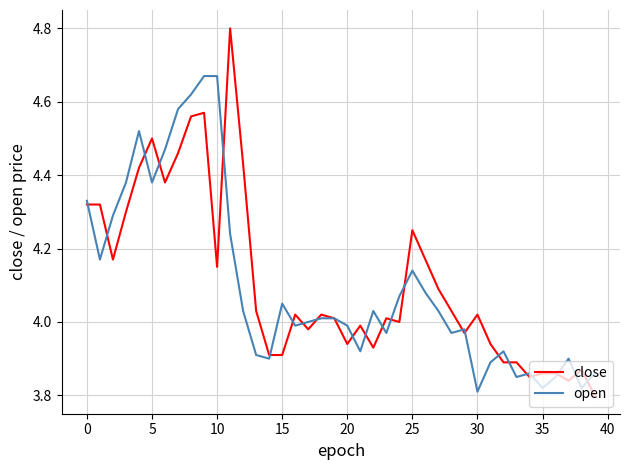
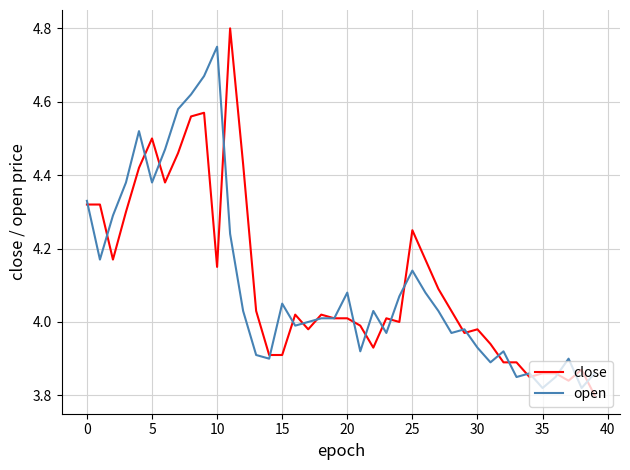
  {
    "close": {
      "0": 4.32,
      "5": 4.50,
      "10": 4.15,
      "15": 3.91,
-     "20": 3.94,
+     "20": 4.01,
      "25": 4.25,
-     "30": 4.02
+     "30": 3.98
    },
    "open": {
      "0": 4.33,
      "5": 4.38,
-     "10": 4.67,
+     "10": 4.75,
      "15": 4.05,
-     "20": 3.99,
+     "20": 4.08,
      "25": 4.14,
-     "30": 3.81
+     "30": 3.93
    }
  }
